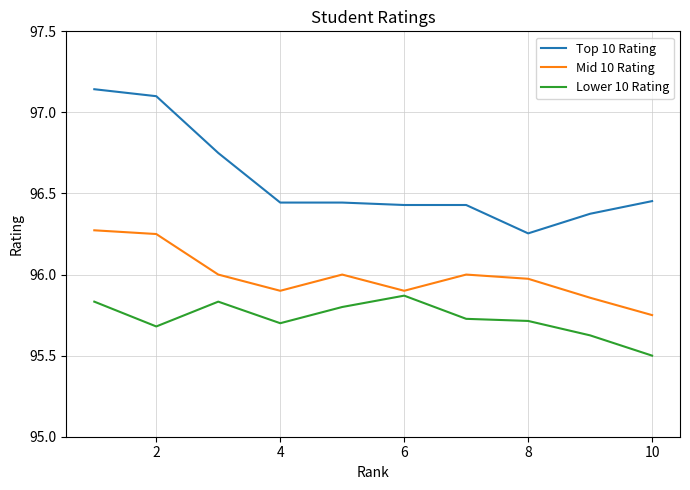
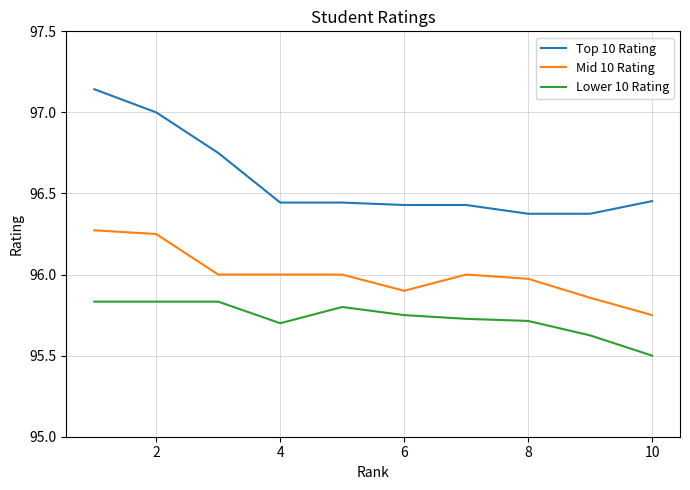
  {
    "Top 10 Rating": {
-     "2": 97.1,
+     "2": 97.0,
      "4": 96.44,
      "6": 96.43,
-     "8": 96.25,
+     "8": 96.38,
      "10": 96.45
    },
    "Mid 10 Rating": {
      "2": 96.25,
-     "4": 95.9,
+     "4": 96.0,
      "6": 95.9,
      "8": 95.97,
      "10": 95.75
    },
    "Lower 10 Rating": {
-     "2": 95.68,
+     "2": 95.83,
      "4": 95.70,
-     "6": 95.87,
+     "6": 95.75,
      "8": 95.71,
      "10": 95.50
    }
  }
